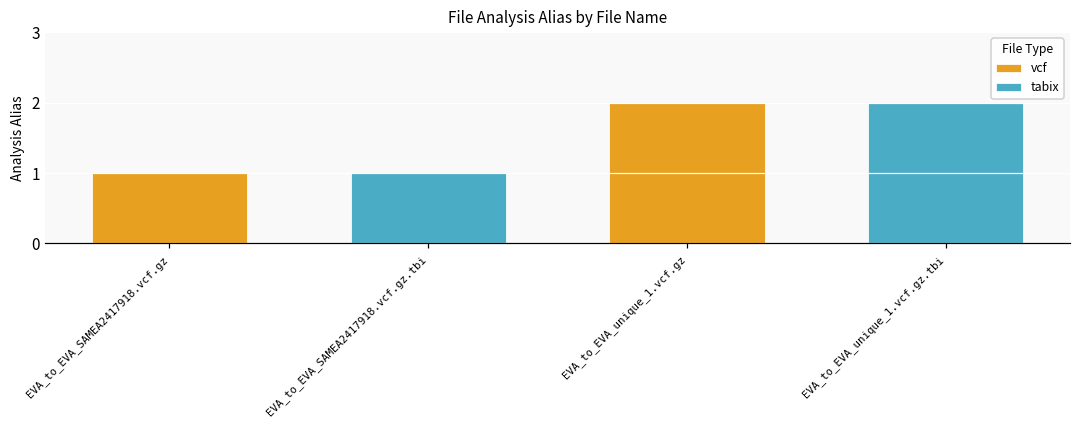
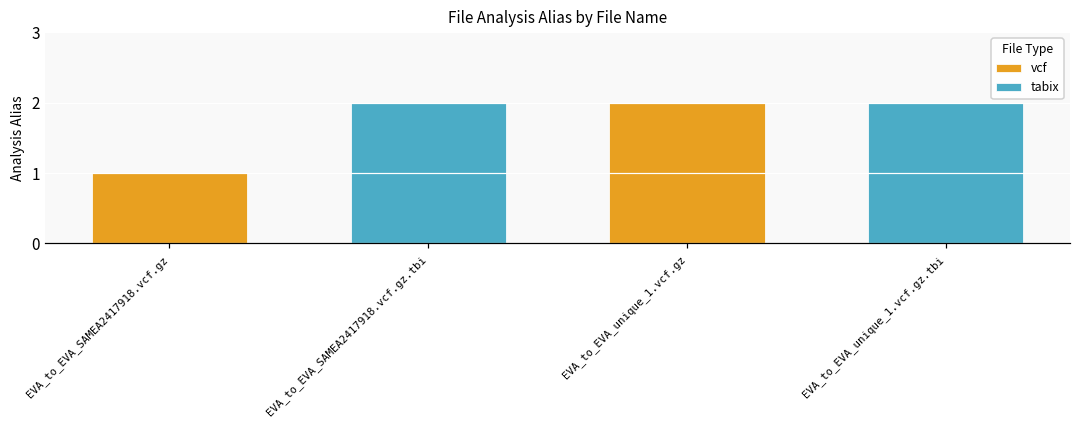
  {
    "EVA_to_EVA_SAMEA2417918.vcf.gz": 1,
-   "EVA_to_EVA_SAMEA2417918.vcf.gz.tbi": 1,
+   "EVA_to_EVA_SAMEA2417918.vcf.gz.tbi": 2,
    "EVA_to_EVA_unique_1.vcf.gz": 2,
    "EVA_to_EVA_unique_1.vcf.gz.tbi": 2
  }
